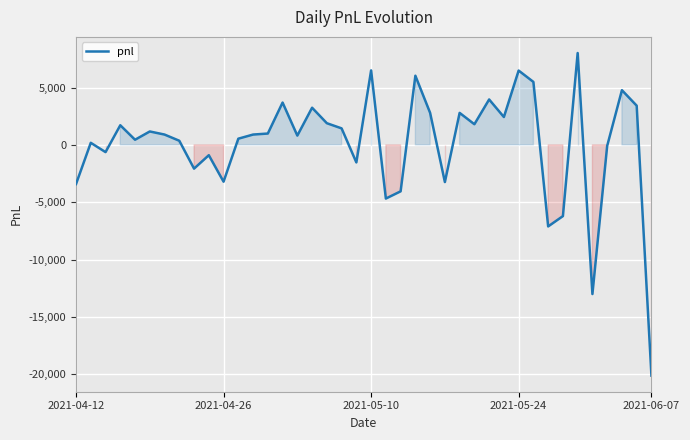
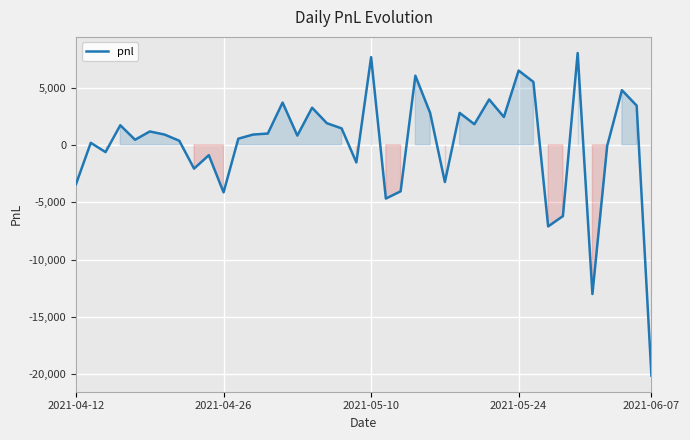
  {
    "2021-04-12": "-3,400",
-   "2021-04-26": "-3,200",
-   "2021-05-10": "6,500",
+   "2021-04-26": "-4,100",
+   "2021-05-10": "7,700",
    "2021-05-24": "6,500",
    "2021-06-07": "-20,100"
  }
